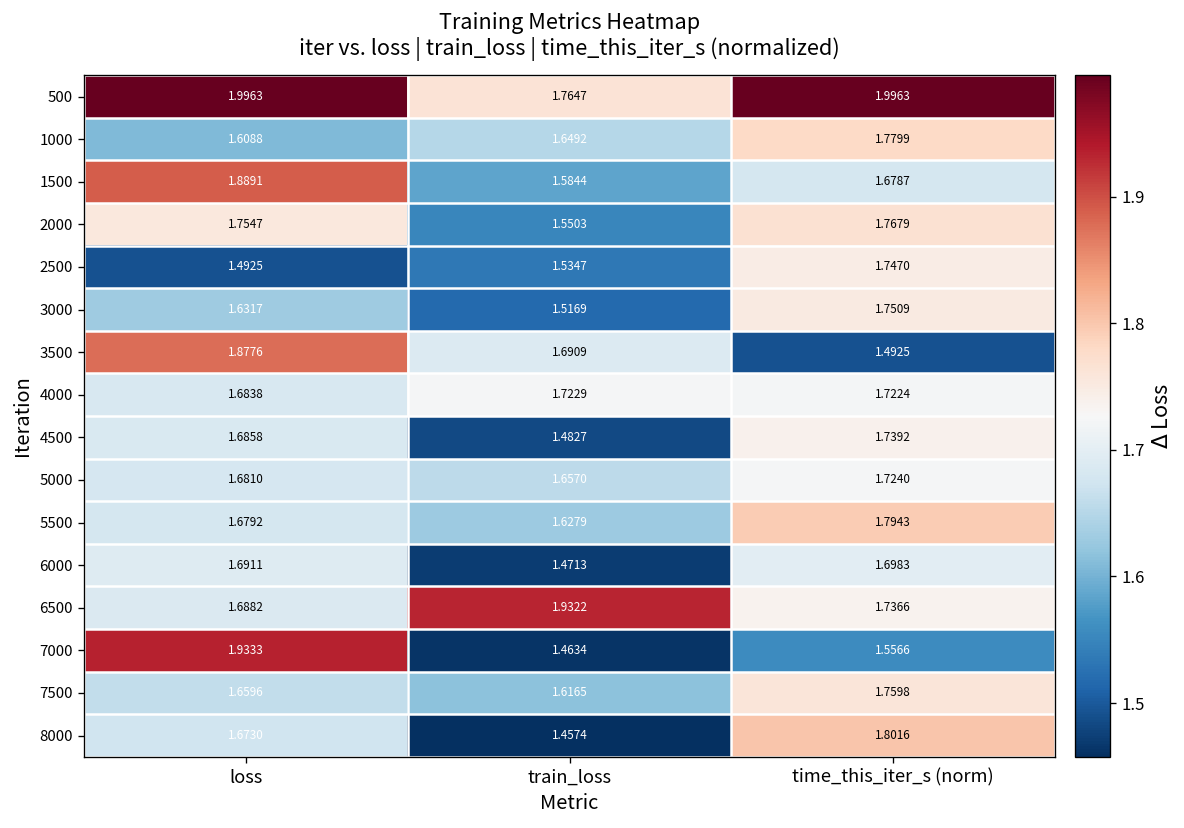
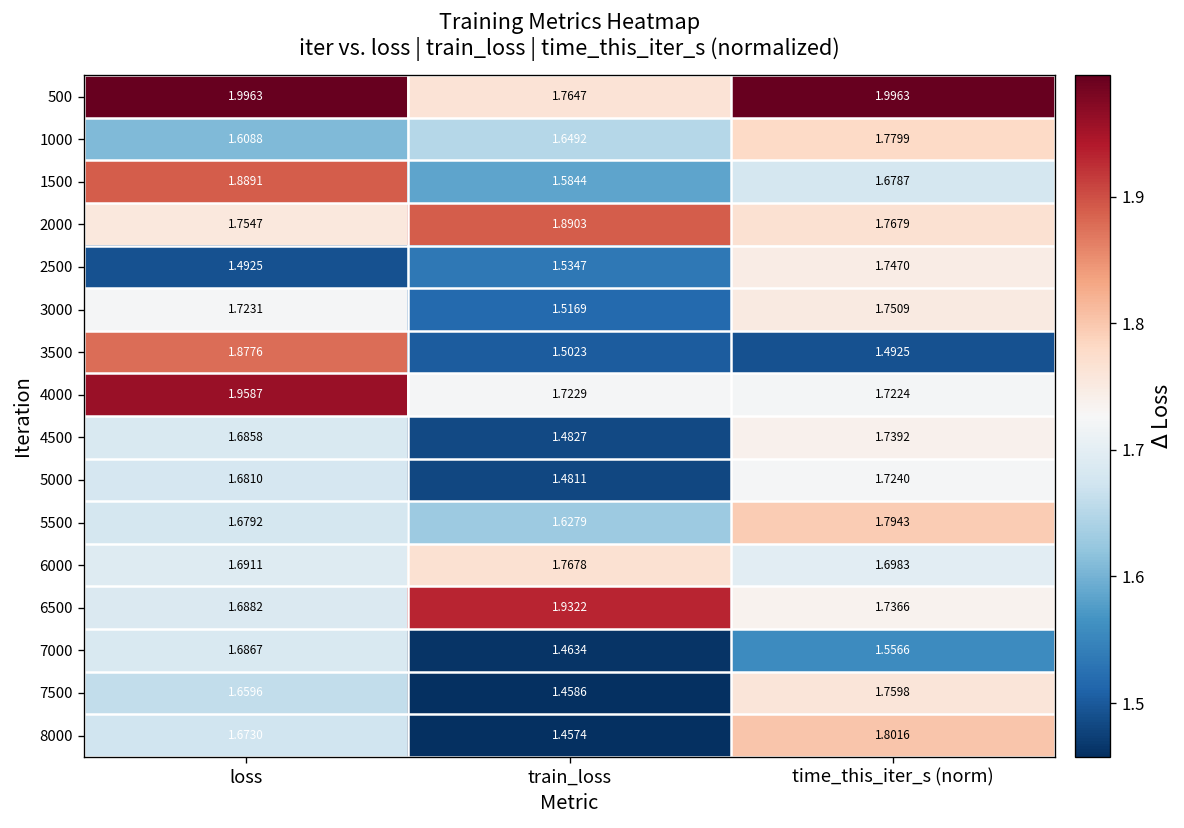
  {
    "500": {
      "loss": 1.9963,
      "train_loss": 1.7647,
      "time_this_iter_s (norm)": 1.9963
    },
    "1000": {
      "loss": 1.6088,
      "train_loss": 1.6492,
      "time_this_iter_s (norm)": 1.7799
    },
    "1500": {
      "loss": 1.8891,
      "train_loss": 1.5844,
      "time_this_iter_s (norm)": 1.6787
    },
    "2000": {
      "loss": 1.7547,
-     "train_loss": 1.5503,
+     "train_loss": 1.8903,
      "time_this_iter_s (norm)": 1.7679
    },
    "2500": {
      "loss": 1.4925,
      "train_loss": 1.5347,
      "time_this_iter_s (norm)": 1.7470
    },
    "3000": {
-     "loss": 1.6317,
+     "loss": 1.7231,
      "train_loss": 1.5169,
      "time_this_iter_s (norm)": 1.7509
    },
    "3500": {
      "loss": 1.8776,
-     "train_loss": 1.6909,
+     "train_loss": 1.5023,
      "time_this_iter_s (norm)": 1.4925
    },
    "4000": {
-     "loss": 1.6838,
+     "loss": 1.9587,
      "train_loss": 1.7229,
      "time_this_iter_s (norm)": 1.7224
    },
    "4500": {
      "loss": 1.6858,
      "train_loss": 1.4827,
      "time_this_iter_s (norm)": 1.7392
    },
    "5000": {
      "loss": 1.6810,
-     "train_loss": 1.6570,
+     "train_loss": 1.4811,
      "time_this_iter_s (norm)": 1.7240
    },
    "5500": {
      "loss": 1.6792,
      "train_loss": 1.6279,
      "time_this_iter_s (norm)": 1.7943
    },
    "6000": {
      "loss": 1.6911,
-     "train_loss": 1.4713,
+     "train_loss": 1.7678,
      "time_this_iter_s (norm)": 1.6983
    },
    "6500": {
      "loss": 1.6882,
      "train_loss": 1.9322,
      "time_this_iter_s (norm)": 1.7366
    },
    "7000": {
-     "loss": 1.9333,
+     "loss": 1.6867,
      "train_loss": 1.4634,
      "time_this_iter_s (norm)": 1.5566
    },
    "7500": {
      "loss": 1.6596,
-     "train_loss": 1.6165,
+     "train_loss": 1.4586,
      "time_this_iter_s (norm)": 1.7598
    },
    "8000": {
      "train_loss": 1.4574,
      "time_this_iter_s (norm)": 1.8016
    }
  }
